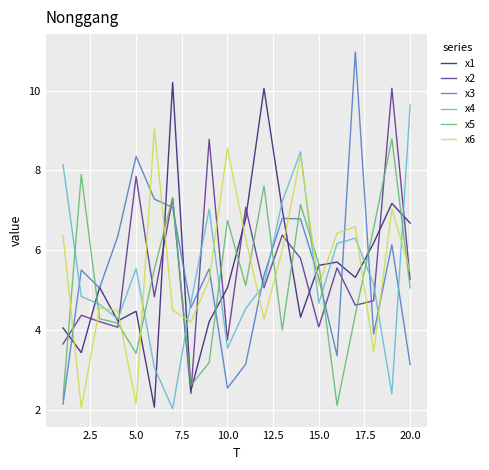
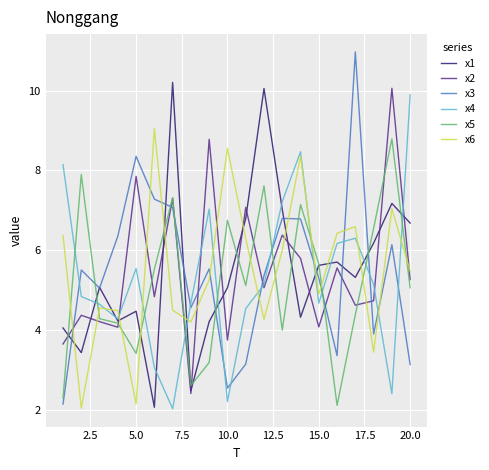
  {
    "x3": {
      "5.0": 8.4,
      "10.0": 2.5,
      "15.0": 5.3,
      "20.0": 3.1
    },
    "x4": {
      "5.0": 5.5,
-     "10.0": 3.6,
+     "10.0": 2.2,
      "15.0": 4.7,
-     "20.0": 9.6
+     "20.0": 9.9
    },
    "x5": {
      "5.0": 3.4,
      "10.0": 6.8,
      "20.0": 5.1
    },
    "x6": {
      "5.0": 2.2,
      "10.0": 8.6,
-     "15.0": 5.1,
+     "15.0": 4.9,
      "20.0": 5.5
    }
  }
